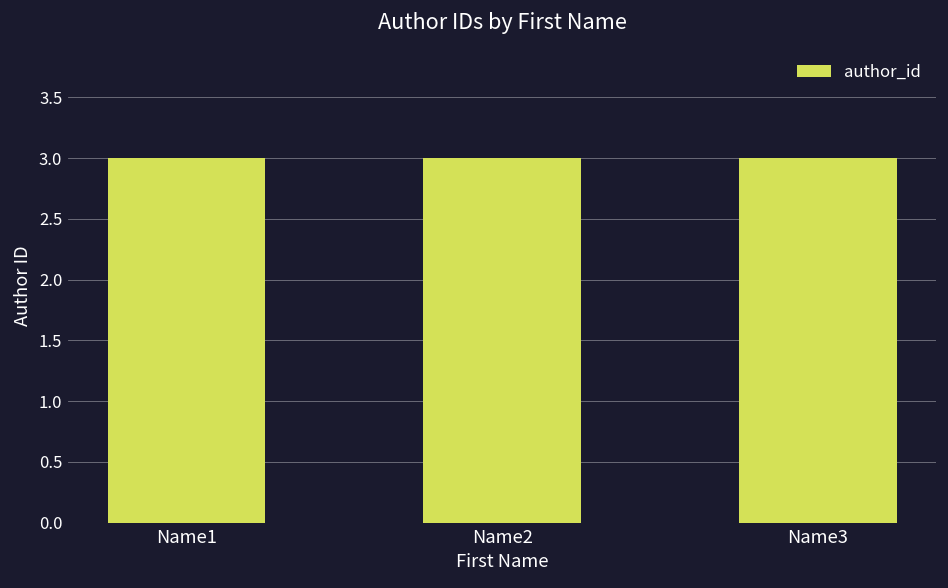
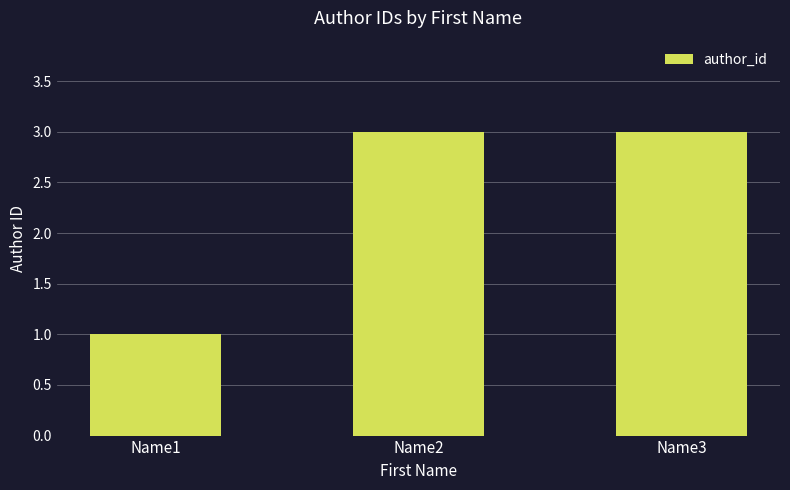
  {
-   "Name1": 3,
+   "Name1": 1,
    "Name2": 3,
    "Name3": 3
  }
